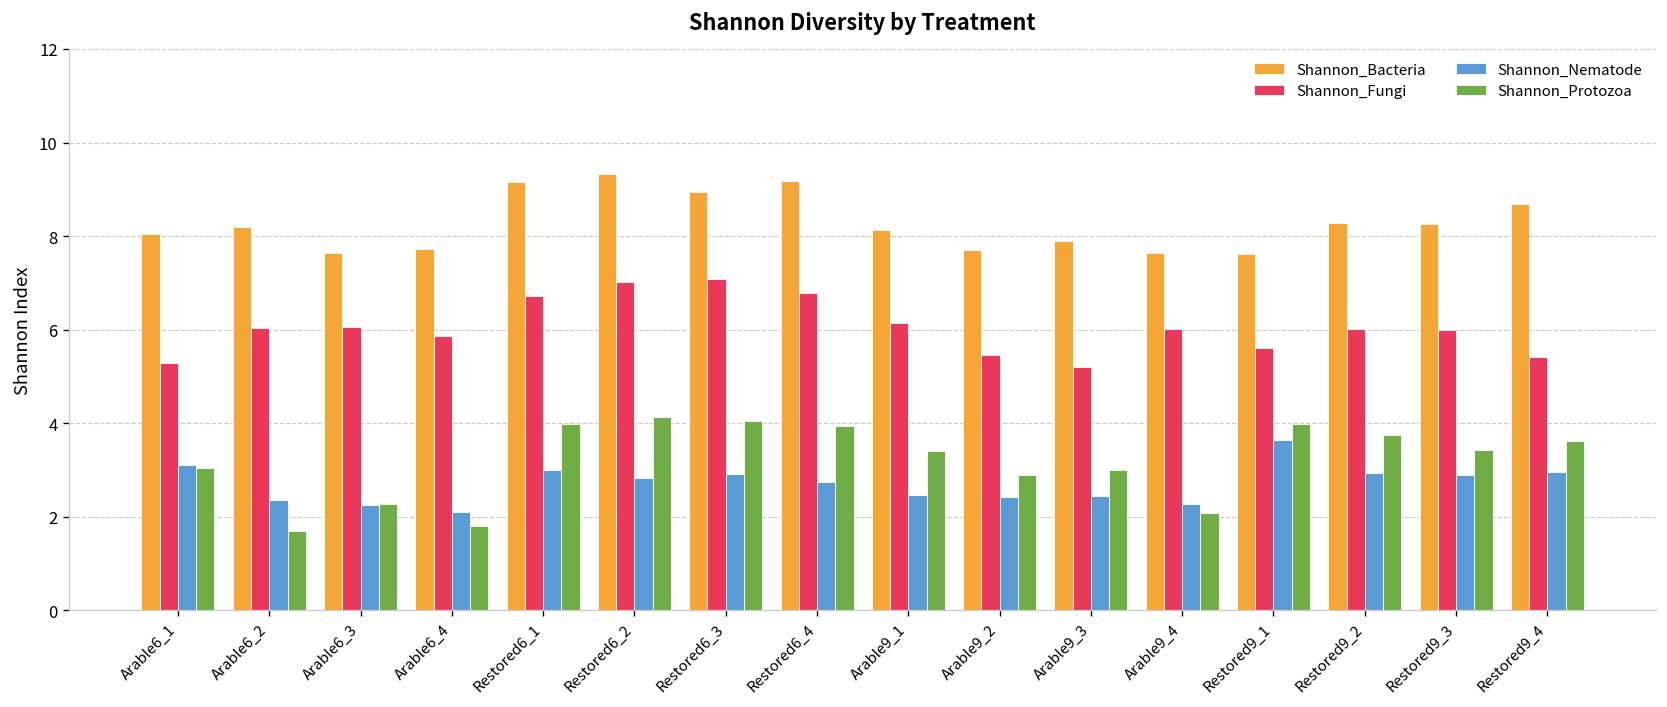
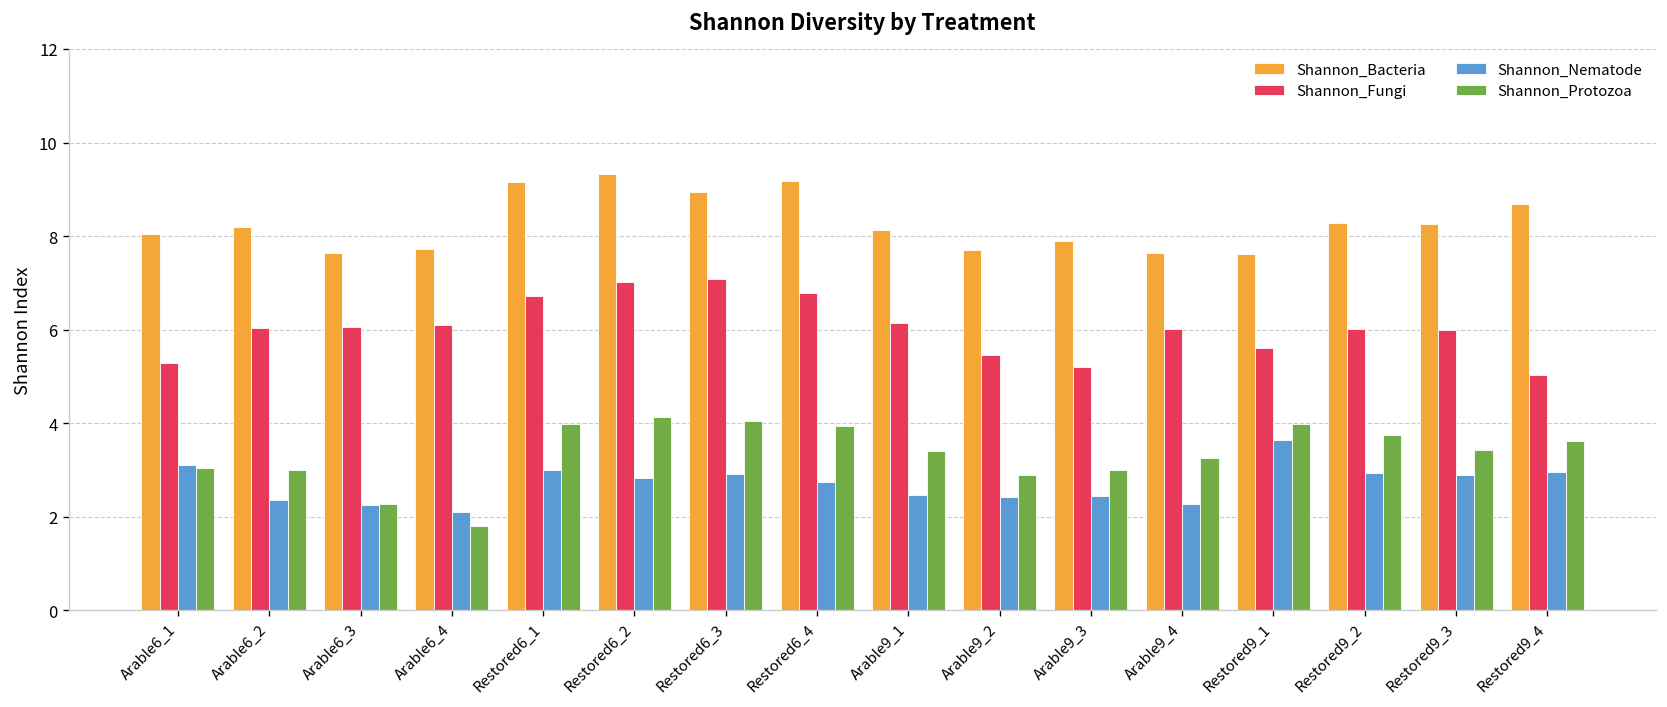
  {
    "Shannon_Bacteria": {
      "Arable6_1": 8.0,
      "Arable6_2": 8.2,
      "Arable6_3": 7.6,
      "Arable6_4": 7.7,
      "Restored6_1": 9.2,
      "Restored6_2": 9.3,
      "Restored6_3": 8.9,
      "Restored6_4": 9.2,
      "Arable9_1": 8.1,
      "Arable9_2": 7.7,
      "Arable9_3": 7.9,
      "Arable9_4": 7.6,
      "Restored9_1": 7.6,
      "Restored9_2": 8.3,
      "Restored9_3": 8.3,
      "Restored9_4": 8.7
    },
    "Shannon_Fungi": {
      "Arable6_1": 5.3,
      "Arable6_2": 6.0,
      "Arable6_3": 6.0,
-     "Arable6_4": 5.9,
+     "Arable6_4": 6.1,
      "Restored6_1": 6.7,
      "Restored6_2": 7.0,
      "Restored6_3": 7.1,
      "Restored6_4": 6.8,
      "Arable9_1": 6.1,
      "Arable9_2": 5.5,
      "Arable9_3": 5.2,
      "Arable9_4": 6.0,
      "Restored9_1": 5.6,
      "Restored9_2": 6.0,
      "Restored9_3": 6.0,
-     "Restored9_4": 5.4
+     "Restored9_4": 5.0
    },
    "Shannon_Nematode": {
      "Arable6_1": 3.1,
      "Arable6_2": 2.4,
      "Arable6_3": 2.2,
      "Arable6_4": 2.1,
      "Restored6_1": 3.0,
      "Restored6_2": 2.8,
      "Restored6_3": 2.9,
      "Restored6_4": 2.7,
      "Arable9_1": 2.5,
      "Arable9_2": 2.4,
      "Arable9_3": 2.4,
      "Arable9_4": 2.3,
      "Restored9_1": 3.6,
      "Restored9_2": 2.9,
      "Restored9_3": 2.9,
      "Restored9_4": 3.0
    },
    "Shannon_Protozoa": {
      "Arable6_1": 3.0,
-     "Arable6_2": 1.7,
+     "Arable6_2": 3.0,
      "Arable6_3": 2.3,
      "Arable6_4": 1.8,
      "Restored6_1": 4.0,
      "Restored6_2": 4.1,
      "Restored6_3": 4.0,
      "Restored6_4": 3.9,
      "Arable9_1": 3.4,
      "Arable9_2": 2.9,
      "Arable9_3": 3.0,
-     "Arable9_4": 2.1,
+     "Arable9_4": 3.3,
      "Restored9_1": 4.0,
      "Restored9_2": 3.7,
      "Restored9_3": 3.4,
      "Restored9_4": 3.6
    }
  }
